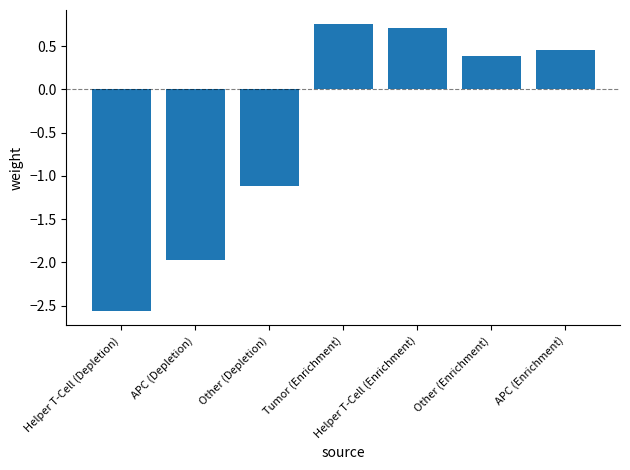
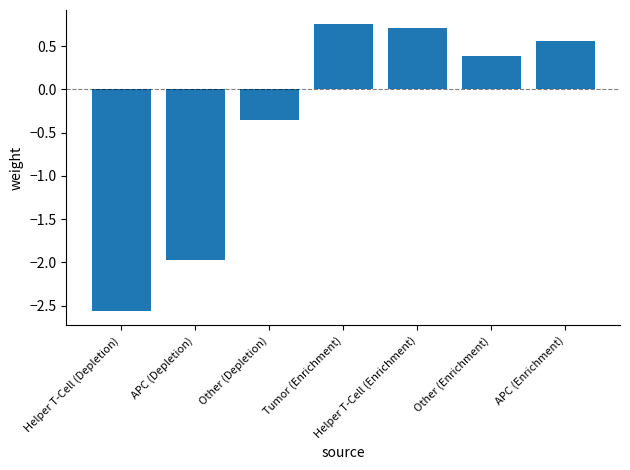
  {
    "Helper T-Cell (Depletion)": -2.6,
    "APC (Depletion)": -2.0,
-   "Other (Depletion)": -1.1,
+   "Other (Depletion)": -0.4,
    "Tumor (Enrichment)": 0.8,
    "Helper T-Cell (Enrichment)": 0.7,
    "Other (Enrichment)": 0.4,
-   "APC (Enrichment)": 0.4
+   "APC (Enrichment)": 0.6
  }
